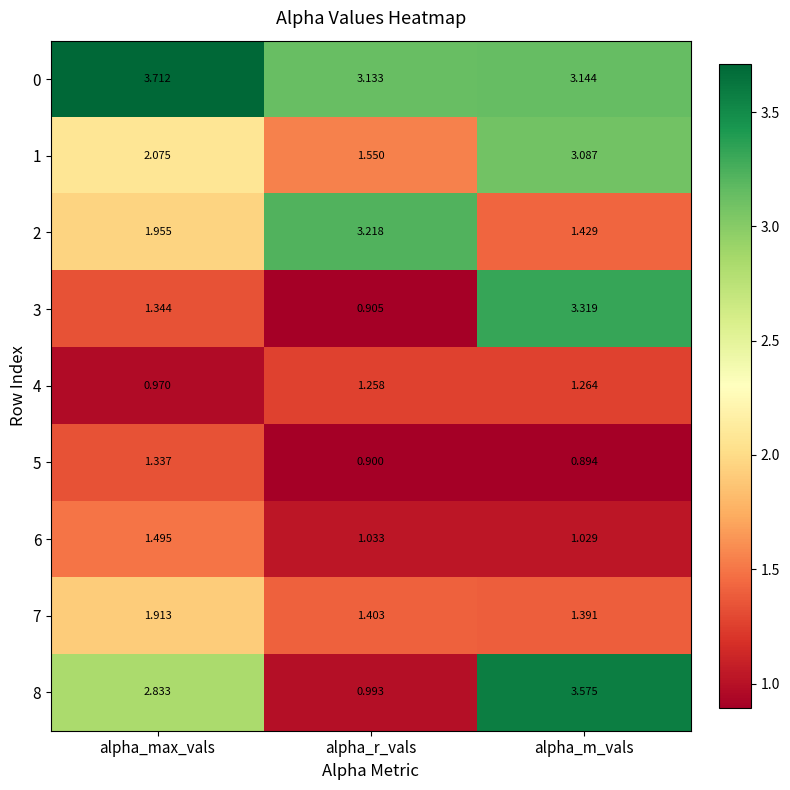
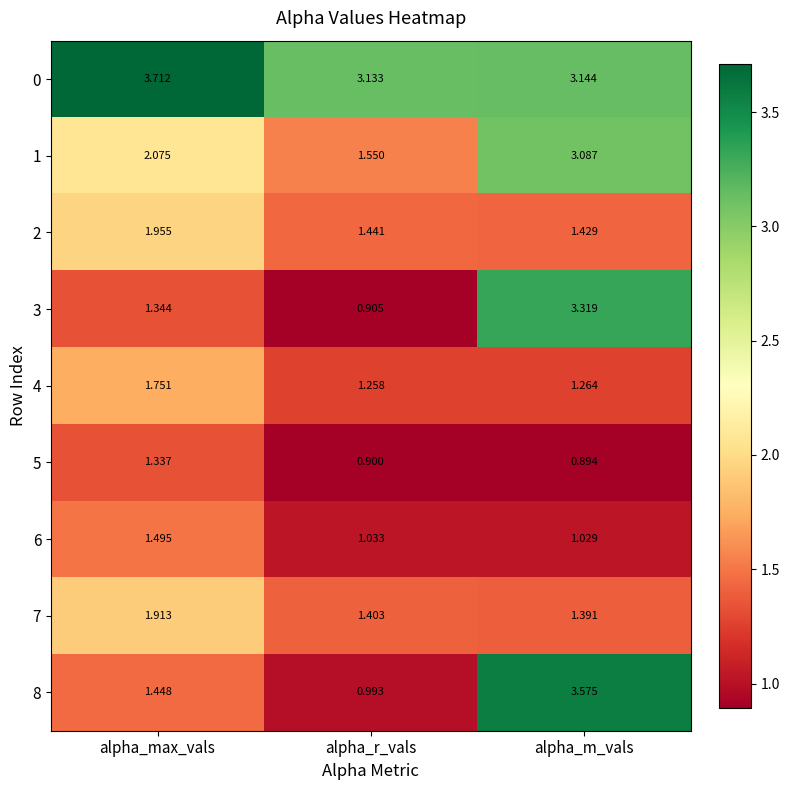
  {
    "0": {
      "alpha_max_vals": 3.712,
      "alpha_r_vals": 3.133,
      "alpha_m_vals": 3.144
    },
    "1": {
      "alpha_max_vals": 2.075,
      "alpha_r_vals": 1.550,
      "alpha_m_vals": 3.087
    },
    "2": {
      "alpha_max_vals": 1.955,
-     "alpha_r_vals": 3.218,
+     "alpha_r_vals": 1.441,
      "alpha_m_vals": 1.429
    },
    "3": {
      "alpha_max_vals": 1.344,
      "alpha_r_vals": 0.905,
      "alpha_m_vals": 3.319
    },
    "4": {
-     "alpha_max_vals": 0.970,
+     "alpha_max_vals": 1.751,
      "alpha_r_vals": 1.258,
      "alpha_m_vals": 1.264
    },
    "5": {
      "alpha_max_vals": 1.337,
      "alpha_r_vals": 0.900,
      "alpha_m_vals": 0.894
    },
    "6": {
      "alpha_max_vals": 1.495,
      "alpha_r_vals": 1.033,
      "alpha_m_vals": 1.029
    },
    "7": {
      "alpha_max_vals": 1.913,
      "alpha_r_vals": 1.403,
      "alpha_m_vals": 1.391
    },
    "8": {
-     "alpha_max_vals": 2.833,
+     "alpha_max_vals": 1.448,
      "alpha_r_vals": 0.993,
      "alpha_m_vals": 3.575
    }
  }
